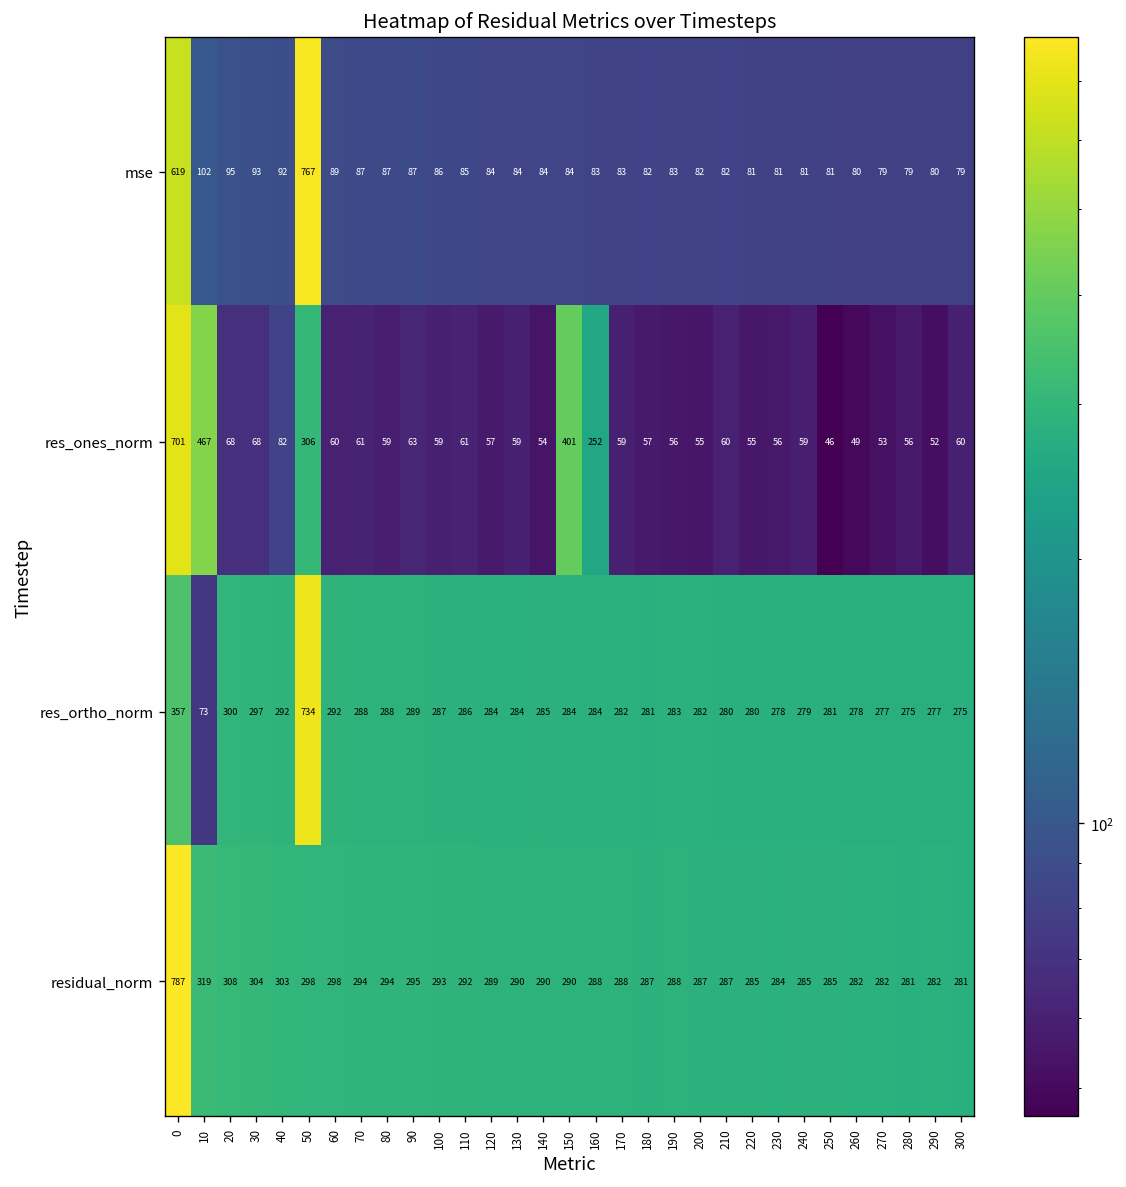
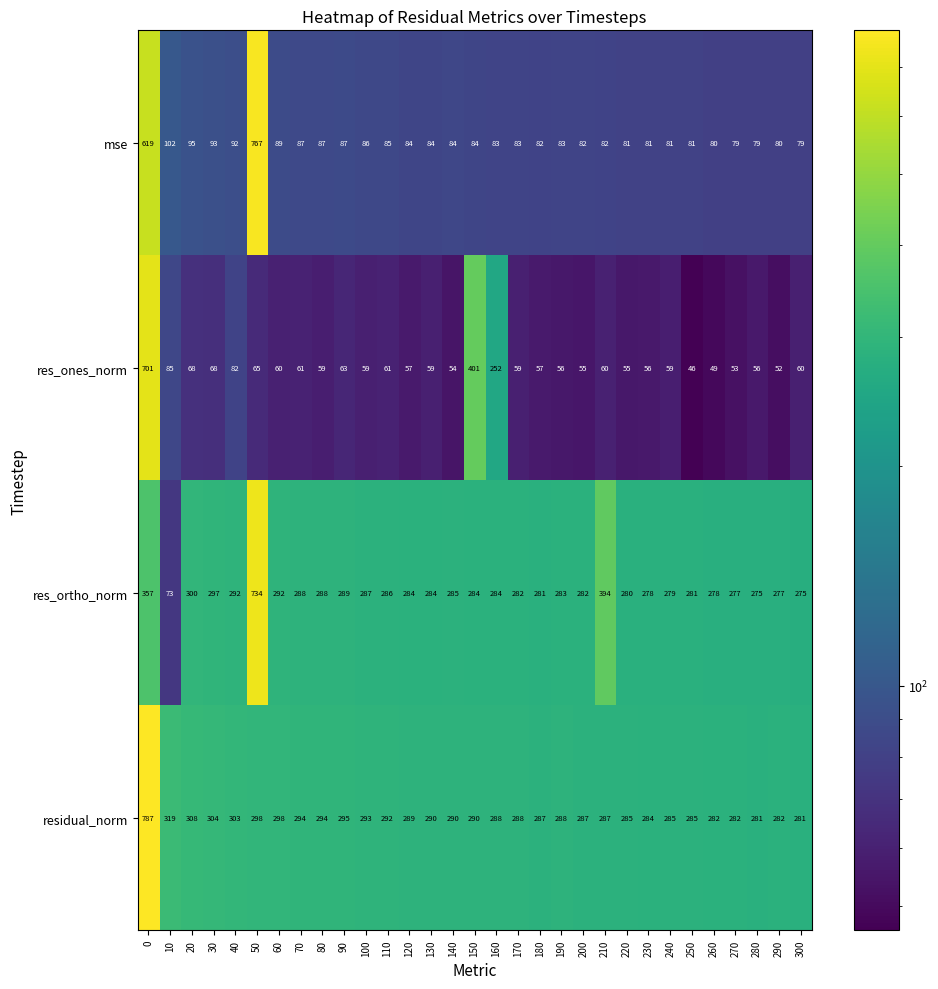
  {
    "mse": {
      "0": 619,
      "10": 102,
      "20": 95,
      "30": 93,
      "40": 92,
      "50": 767,
      "60": 89,
      "70": 87,
      "80": 87,
      "90": 87,
      "100": 86,
      "110": 85,
      "120": 84,
      "130": 84,
      "140": 84,
      "150": 84,
      "160": 83,
      "170": 83,
      "180": 82,
      "190": 83,
      "200": 82,
      "210": 82,
      "220": 81,
      "230": 81,
      "240": 81,
      "250": 81,
      "260": 80,
      "270": 79,
      "280": 79,
      "290": 80,
      "300": 79
    },
    "res_ones_norm": {
      "0": 701,
-     "10": 467,
+     "10": 85,
      "20": 68,
      "30": 68,
      "40": 82,
-     "50": 306,
+     "50": 65,
      "60": 60,
      "70": 61,
      "80": 59,
      "90": 63,
      "100": 59,
      "110": 61,
      "120": 57,
      "130": 59,
      "140": 54,
      "150": 401,
      "160": 252,
      "170": 59,
      "180": 57,
      "190": 56,
      "200": 55,
      "210": 60,
      "220": 55,
      "230": 56,
      "240": 59,
      "250": 46,
      "260": 49,
      "270": 53,
      "280": 56,
      "290": 52,
      "300": 60
    },
    "res_ortho_norm": {
      "0": 357,
      "10": 73,
      "20": 300,
      "30": 297,
      "40": 292,
      "50": 734,
      "60": 292,
      "70": 288,
      "80": 288,
      "90": 289,
      "100": 287,
      "110": 286,
      "120": 284,
      "130": 284,
      "140": 285,
      "150": 284,
      "160": 284,
      "170": 282,
      "180": 281,
      "190": 283,
      "200": 282,
-     "210": 280,
+     "210": 394,
      "220": 280,
      "230": 278,
      "240": 279,
      "250": 281,
      "260": 278,
      "270": 277,
      "280": 275,
      "290": 277,
      "300": 275
    },
    "residual_norm": {
      "0": 787,
      "10": 319,
      "20": 308,
      "30": 304,
      "40": 303,
      "50": 298,
      "60": 298,
      "70": 294,
      "80": 294,
      "90": 295,
      "100": 293,
      "110": 292,
      "120": 289,
      "130": 290,
      "140": 290,
      "150": 290,
      "160": 288,
      "170": 288,
      "180": 287,
      "190": 288,
      "200": 287,
      "210": 287,
      "220": 285,
      "230": 284,
      "240": 285,
      "250": 285,
      "260": 282,
      "270": 282,
      "280": 281,
      "290": 282,
      "300": 281
    }
  }
